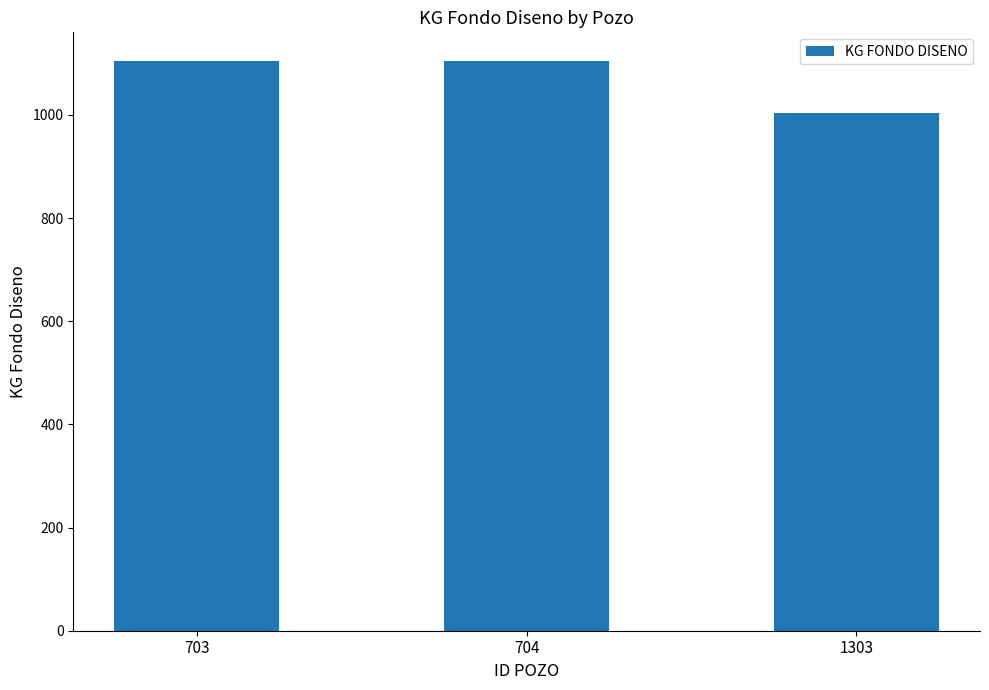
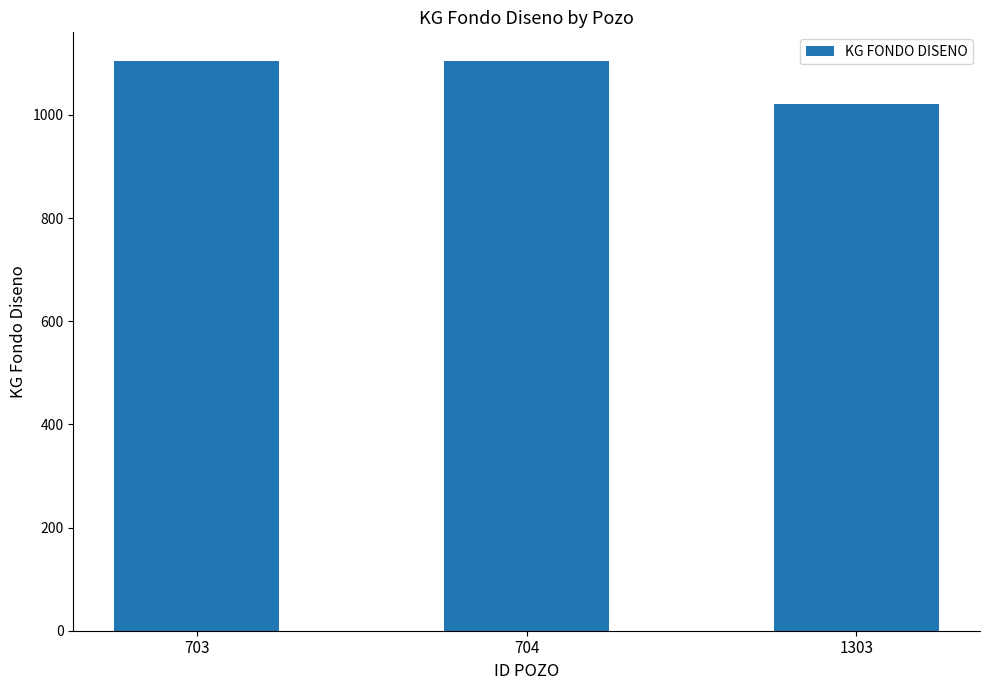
  {
    "703": 1100,
    "704": 1100,
-   "1303": 1000
+   "1303": 1020
  }
